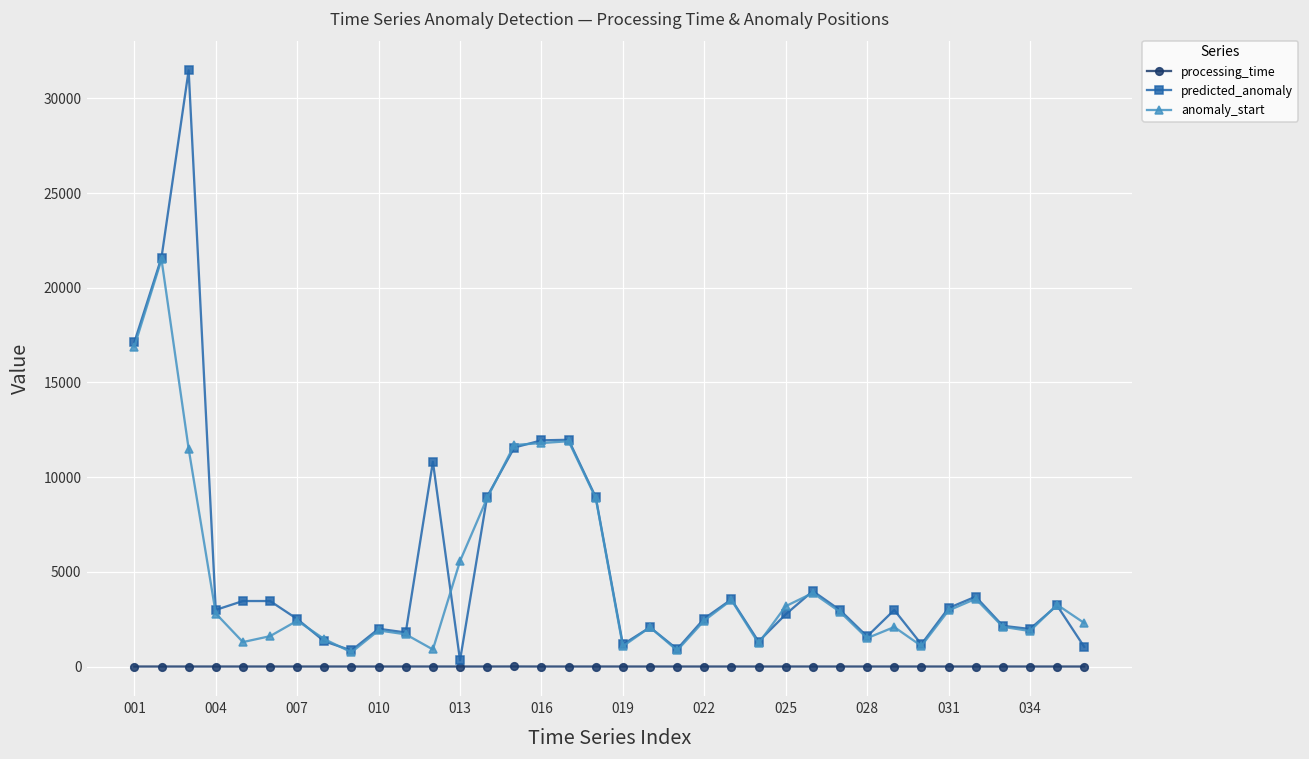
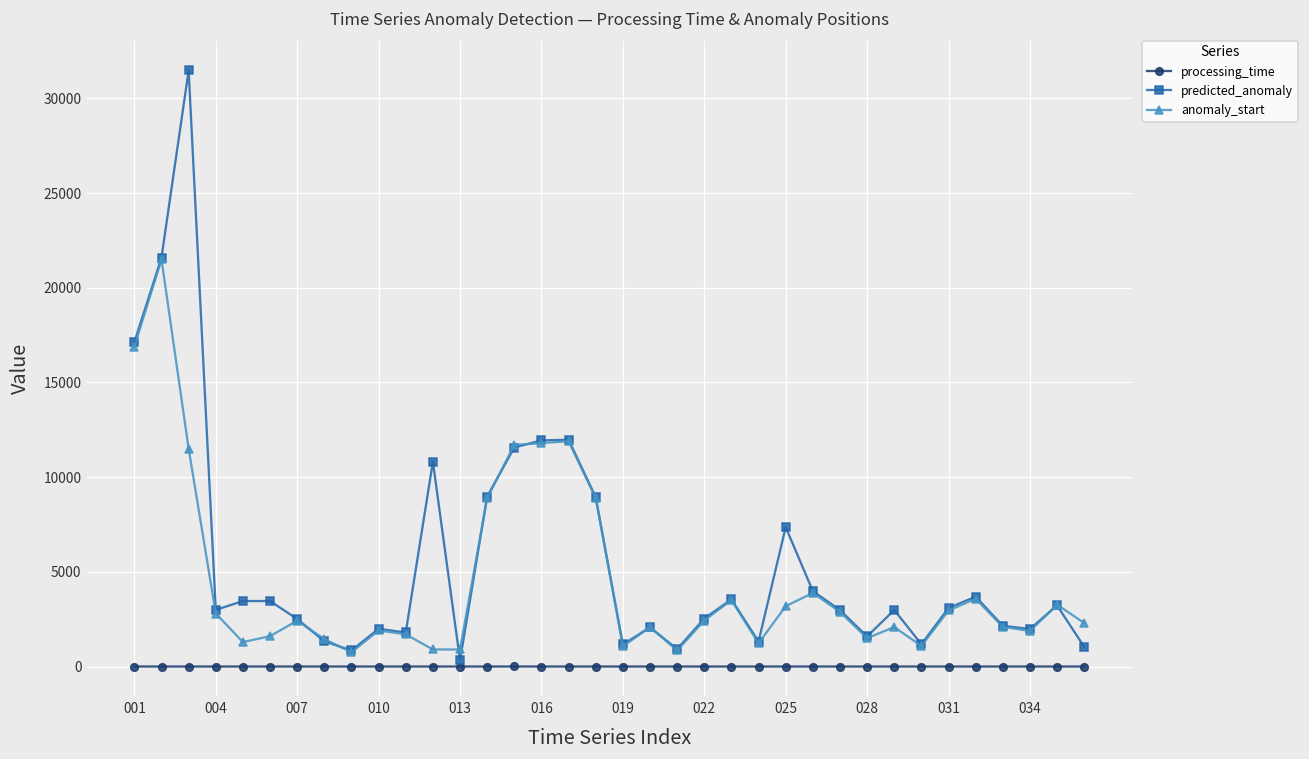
  {
    "processing_time": {
      "001": 0,
      "004": 0,
      "007": 0,
      "010": 0,
      "013": 0,
      "016": 0,
      "019": 0,
      "022": 0,
      "025": 0,
      "028": 0,
      "031": 0,
      "034": 0
    },
    "predicted_anomaly": {
      "001": 17100,
      "004": 3000,
      "013": 300,
-     "025": 2800
+     "025": 7400
    },
    "anomaly_start": {
      "001": 16900,
      "004": 2800,
-     "013": 5600,
+     "013": 900,
      "025": 3200
    }
  }
